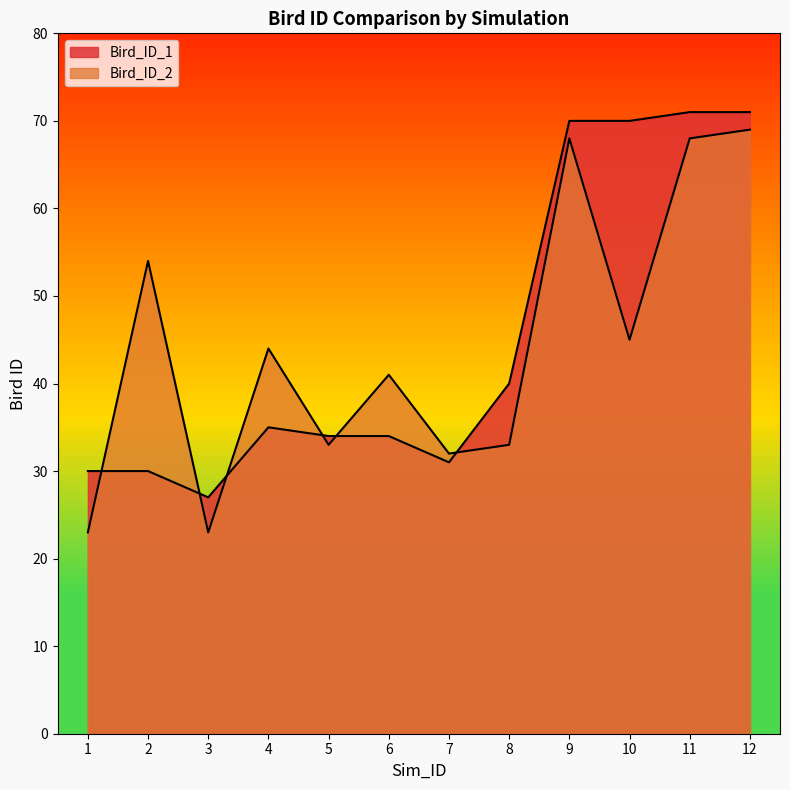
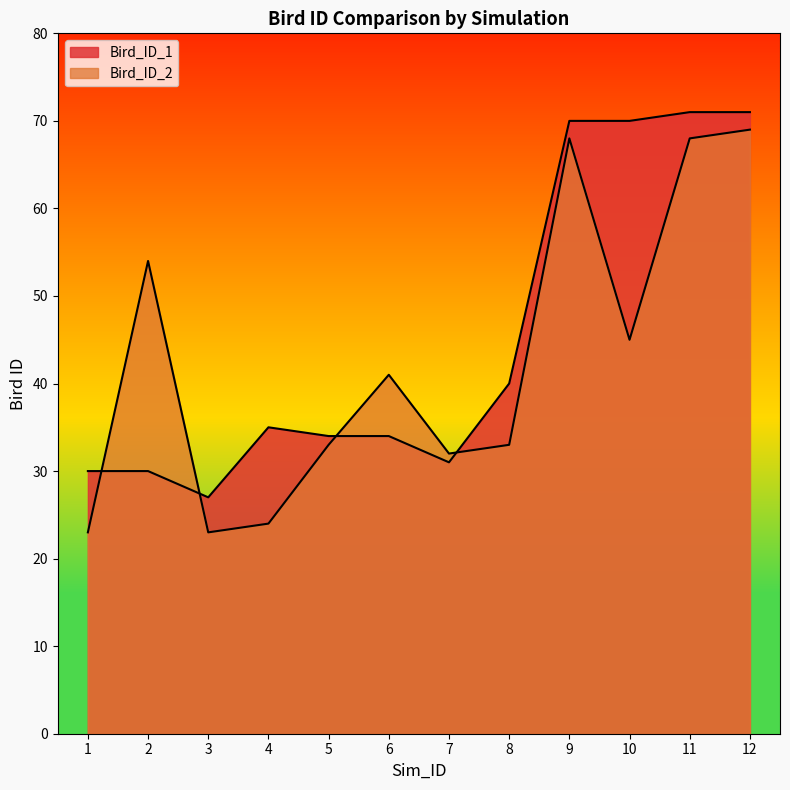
  {
    "Bird_ID_1": {
      "1": 30,
      "2": 30,
      "3": 27,
      "4": 35,
      "5": 34,
      "6": 34,
      "7": 31,
      "8": 40,
      "9": 70,
      "10": 70,
      "11": 71,
      "12": 71
    },
    "Bird_ID_2": {
      "1": 23,
      "2": 54,
      "3": 23,
-     "4": 44,
+     "4": 24,
      "5": 33,
      "6": 41,
      "7": 32,
      "8": 33,
      "9": 68,
      "10": 45,
      "11": 68,
      "12": 69
    }
  }
